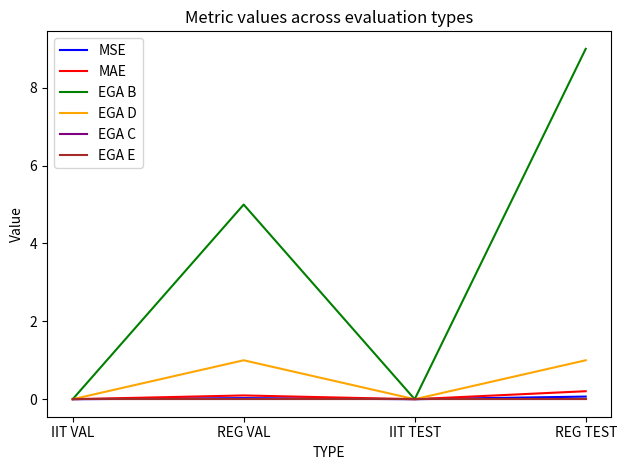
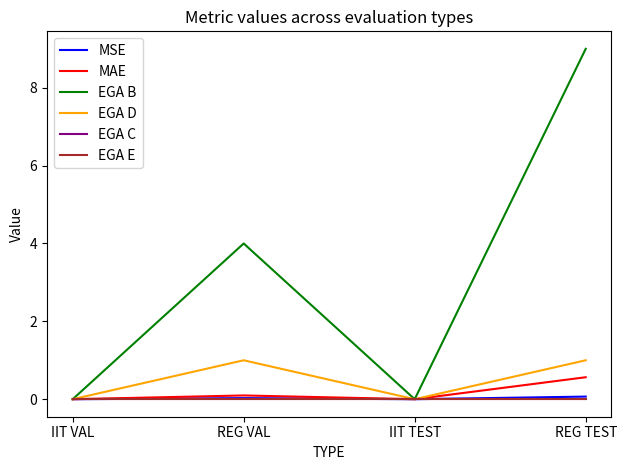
  {
    "MSE": {
      "REG TEST": 0.1
    },
    "MAE": {
      "REG VAL": 0.1,
-     "REG TEST": 0.2
+     "REG TEST": 0.6
    },
    "EGA B": {
-     "REG VAL": 5,
+     "REG VAL": 4,
      "REG TEST": 9
    },
    "EGA D": {
      "REG VAL": 1.0,
      "REG TEST": 1.0
    },
    "EGA E": {
      "REG TEST": 0.0
    }
  }
